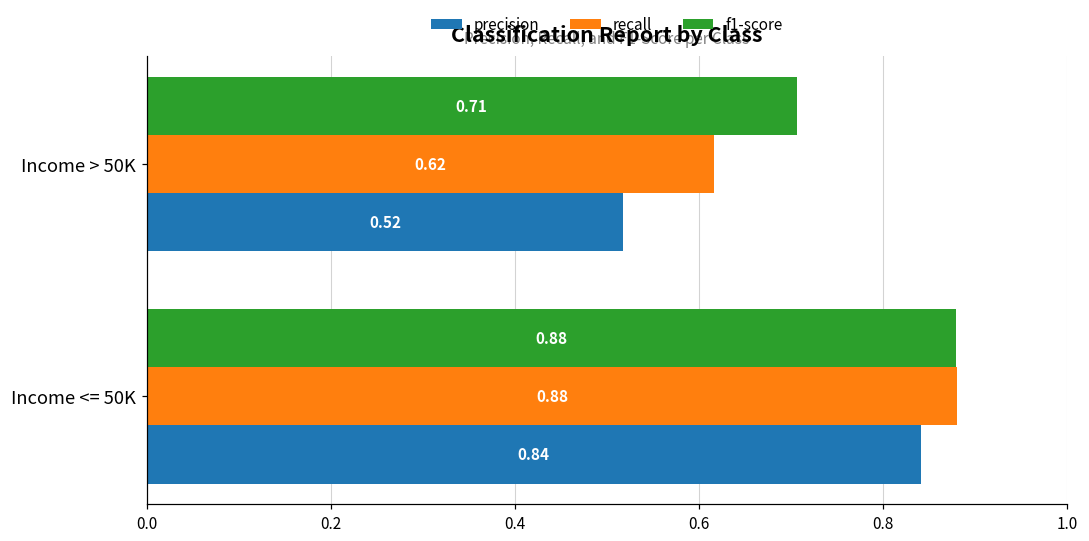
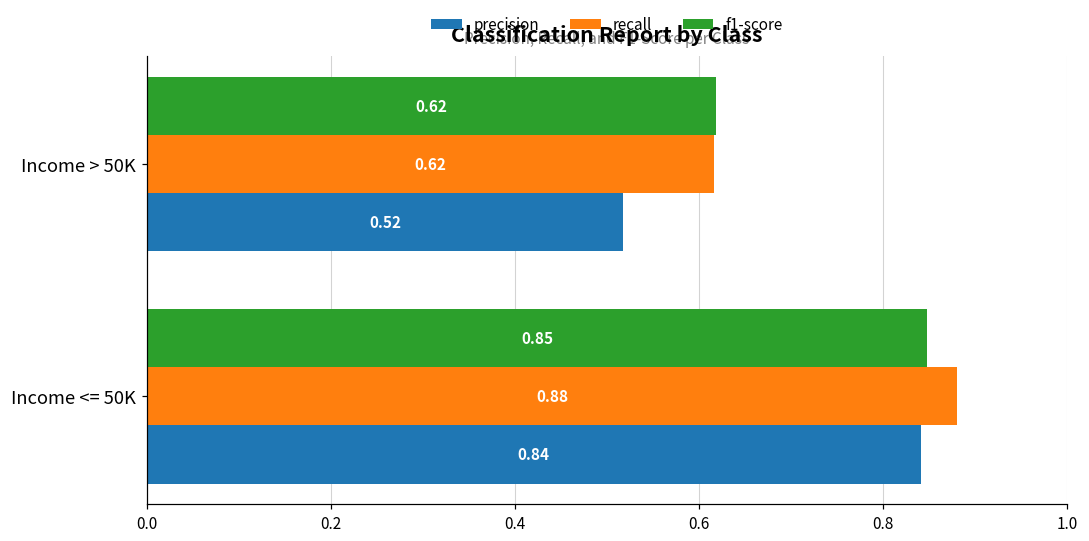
  {
    "precision": {
      "Income > 50K": 0.52,
      "Income <= 50K": 0.84
    },
    "recall": {
      "Income > 50K": 0.62,
      "Income <= 50K": 0.88
    },
    "f1-score": {
-     "Income > 50K": 0.71,
-     "Income <= 50K": 0.88
+     "Income > 50K": 0.62,
+     "Income <= 50K": 0.85
    }
  }
